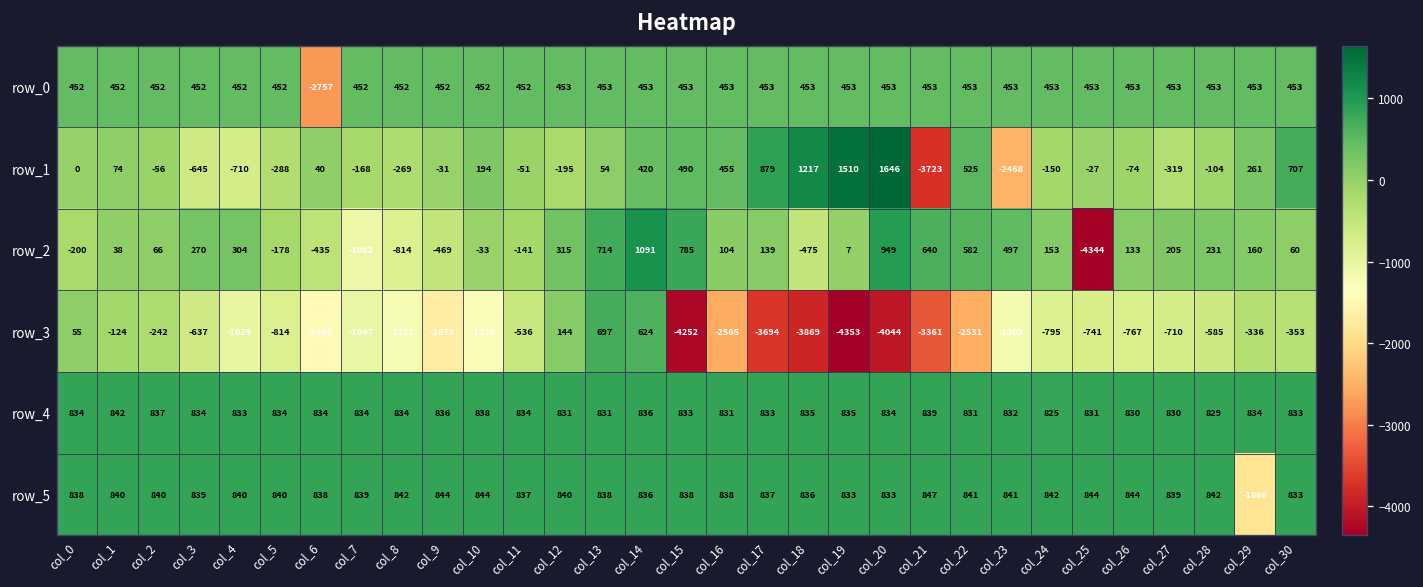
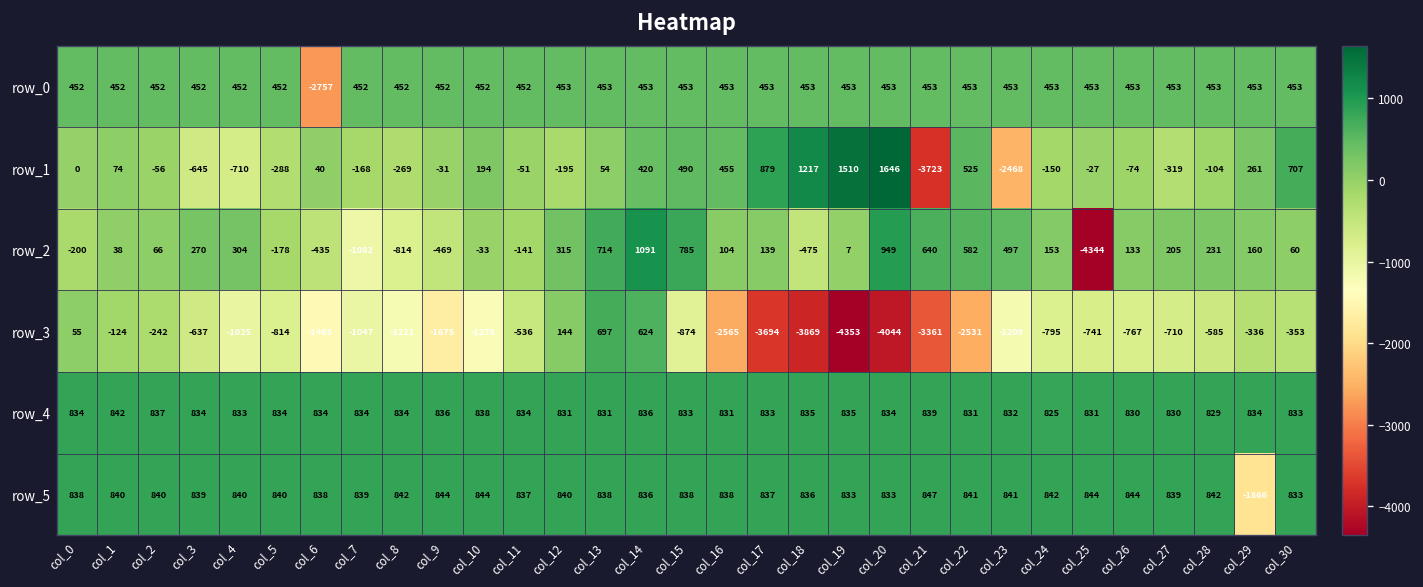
  {
    "row_0": {
      "col_0": 452,
      "col_1": 452,
      "col_2": 452,
      "col_3": 452,
      "col_4": 452,
      "col_5": 452,
      "col_6": -2757,
      "col_7": 452,
      "col_8": 452,
      "col_9": 452,
      "col_10": 452,
      "col_11": 452,
      "col_12": 453,
      "col_13": 453,
      "col_14": 453,
      "col_15": 453,
      "col_16": 453,
      "col_17": 453,
      "col_18": 453,
      "col_19": 453,
      "col_20": 453,
      "col_21": 453,
      "col_22": 453,
      "col_23": 453,
      "col_24": 453,
      "col_25": 453,
      "col_26": 453,
      "col_27": 453,
      "col_28": 453,
      "col_29": 453,
      "col_30": 453
    },
    "row_1": {
      "col_0": 0,
      "col_1": 74,
      "col_2": -56,
      "col_3": -645,
      "col_4": -710,
      "col_5": -288,
      "col_6": 40,
      "col_7": -168,
      "col_8": -269,
      "col_9": -31,
      "col_10": 194,
      "col_11": -51,
      "col_12": -195,
      "col_13": 54,
      "col_14": 420,
      "col_15": 490,
      "col_16": 455,
      "col_17": 879,
      "col_18": 1217,
      "col_19": 1510,
      "col_20": 1646,
      "col_21": -3723,
      "col_22": 525,
      "col_23": -2468,
      "col_24": -150,
      "col_25": -27,
      "col_26": -74,
      "col_27": -319,
      "col_28": -104,
      "col_29": 261,
      "col_30": 707
    },
    "row_2": {
      "col_0": -200,
      "col_1": 38,
      "col_2": 66,
      "col_3": 270,
      "col_4": 304,
      "col_5": -178,
      "col_6": -435,
      "col_7": -1082,
      "col_8": -814,
      "col_9": -469,
      "col_10": -33,
      "col_11": -141,
      "col_12": 315,
      "col_13": 714,
      "col_14": 1091,
      "col_15": 785,
      "col_16": 104,
      "col_17": 139,
      "col_18": -475,
      "col_19": 7,
      "col_20": 949,
      "col_21": 640,
      "col_22": 582,
      "col_23": 497,
      "col_24": 153,
      "col_25": -4344,
      "col_26": 133,
      "col_27": 205,
      "col_28": 231,
      "col_29": 160,
      "col_30": 60
    },
    "row_3": {
      "col_0": 55,
      "col_1": -124,
      "col_2": -242,
      "col_3": -637,
      "col_4": -1025,
      "col_5": -814,
      "col_6": -1465,
      "col_7": -1047,
      "col_8": -1221,
      "col_9": -1675,
      "col_10": -1278,
      "col_11": -536,
      "col_12": 144,
      "col_13": 697,
      "col_14": 624,
-     "col_15": -4252,
+     "col_15": -874,
      "col_16": -2565,
      "col_17": -3694,
      "col_18": -3869,
      "col_19": -4353,
      "col_20": -4044,
      "col_21": -3361,
      "col_22": -2531,
      "col_23": -1209,
      "col_24": -795,
      "col_25": -741,
      "col_26": -767,
      "col_27": -710,
      "col_28": -585,
      "col_29": -336,
      "col_30": -353
    },
    "row_4": {
      "col_0": 834,
      "col_1": 842,
      "col_2": 837,
      "col_3": 834,
      "col_4": 833,
      "col_5": 834,
      "col_6": 834,
      "col_7": 834,
      "col_8": 834,
      "col_9": 836,
      "col_10": 838,
      "col_11": 834,
      "col_12": 831,
      "col_13": 831,
      "col_14": 836,
      "col_15": 833,
      "col_16": 831,
      "col_17": 833,
      "col_18": 835,
      "col_19": 835,
      "col_20": 834,
      "col_21": 839,
      "col_22": 831,
      "col_23": 832,
      "col_24": 825,
      "col_25": 831,
      "col_26": 830,
      "col_27": 830,
      "col_28": 829,
      "col_29": 834,
      "col_30": 833
    },
    "row_5": {
      "col_0": 838,
      "col_1": 840,
      "col_2": 840,
      "col_3": 839,
      "col_4": 840,
      "col_5": 840,
      "col_6": 838,
      "col_7": 839,
      "col_8": 842,
      "col_9": 844,
      "col_10": 844,
      "col_11": 837,
      "col_12": 840,
      "col_13": 838,
      "col_14": 836,
      "col_15": 838,
      "col_16": 838,
      "col_17": 837,
      "col_18": 836,
      "col_19": 833,
      "col_20": 833,
      "col_21": 847,
      "col_22": 841,
      "col_23": 841,
      "col_24": 842,
      "col_25": 844,
      "col_26": 844,
      "col_27": 839,
      "col_28": 842,
      "col_29": -1866,
      "col_30": 833
    }
  }
